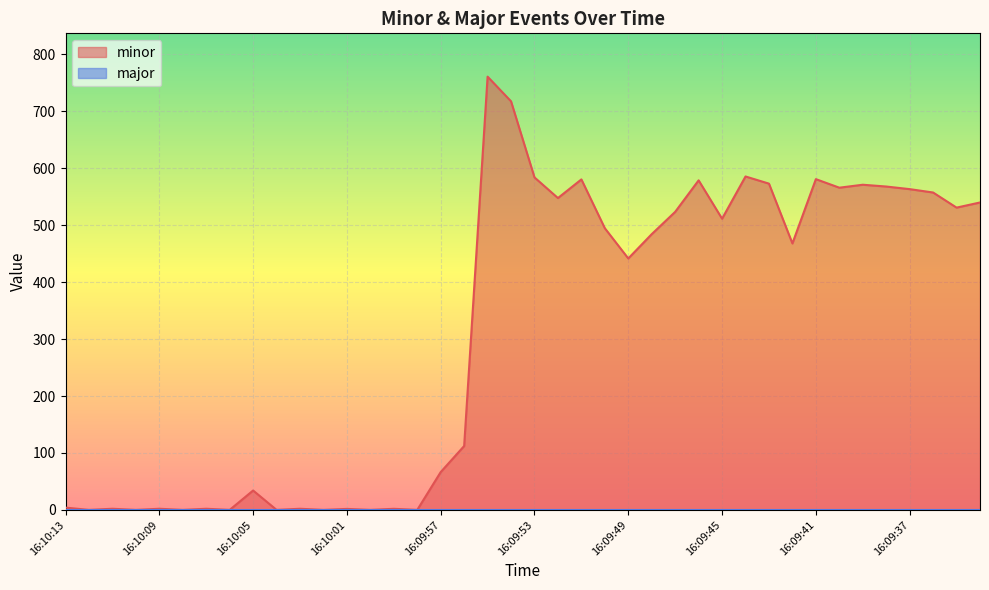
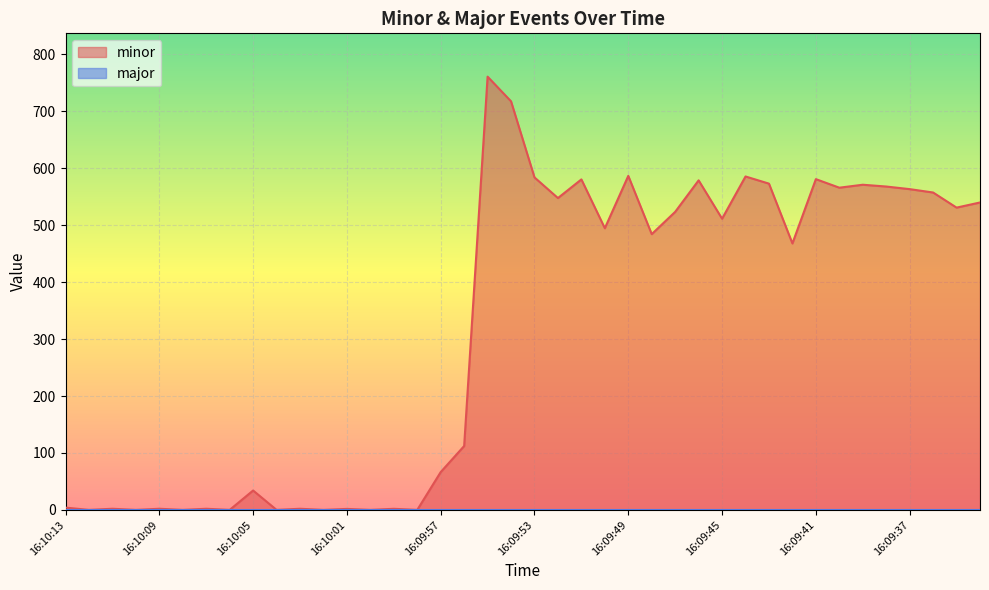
  {
    "minor": {
      "16:10:05": 30,
      "16:09:57": 70,
      "16:09:53": 580,
-     "16:09:49": 440,
+     "16:09:49": 590,
      "16:09:45": 510,
      "16:09:41": 580,
      "16:09:37": 560
    },
    "major": {
      "16:10:05": 0,
      "16:09:57": 0,
      "16:09:53": 0,
      "16:09:49": 0,
      "16:09:45": 0,
      "16:09:41": 0,
      "16:09:37": 0
    }
  }
